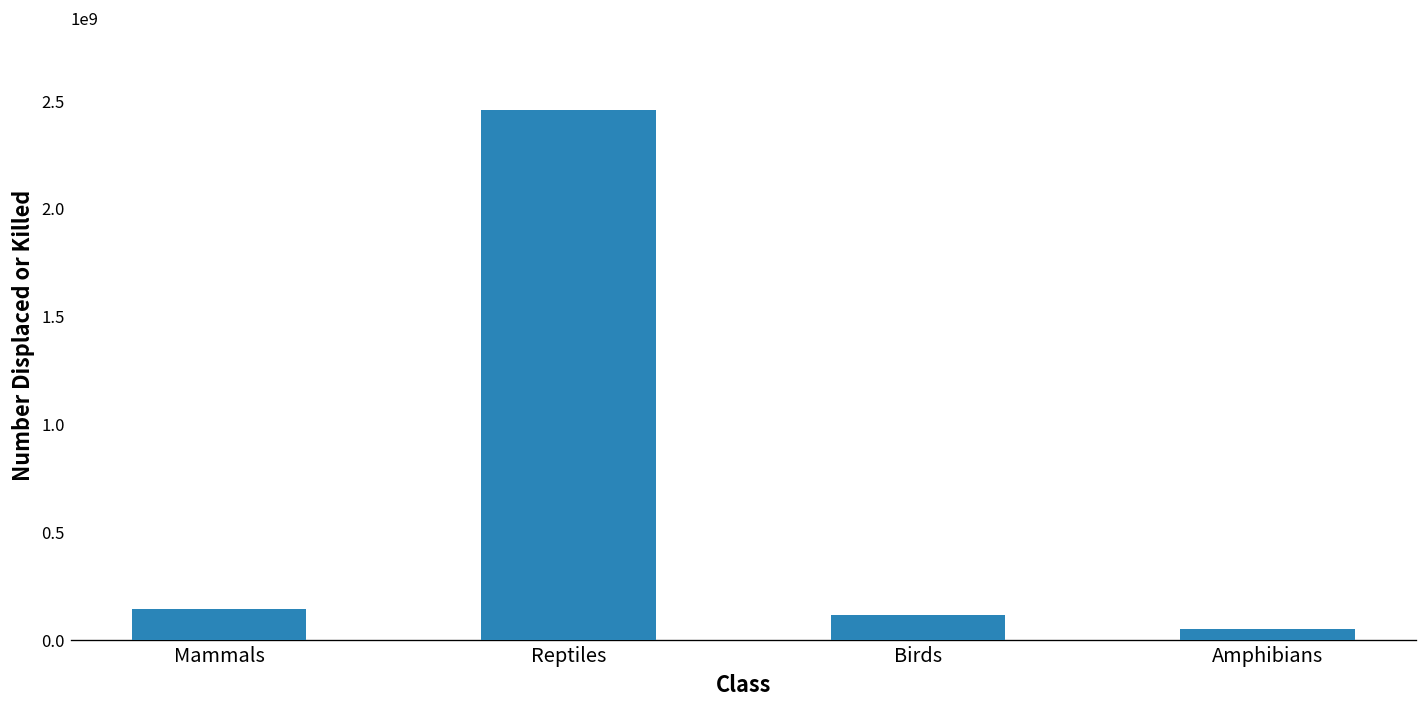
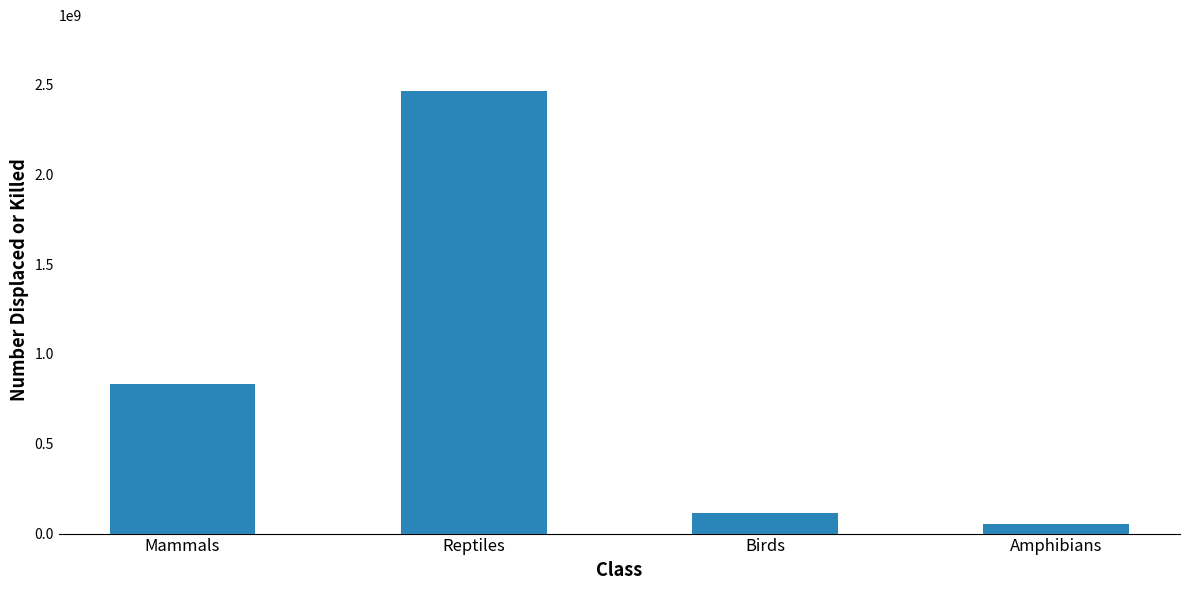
  {
-   "Mammals": 140000000,
+   "Mammals": 830000000,
    "Reptiles": 2460000000,
    "Birds": 120000000,
    "Amphibians": 50000000
  }
